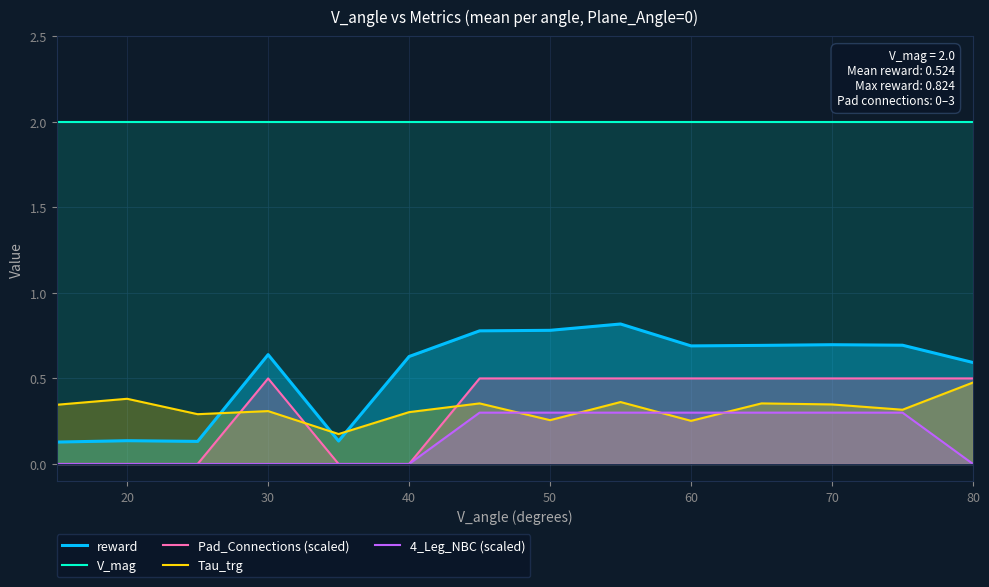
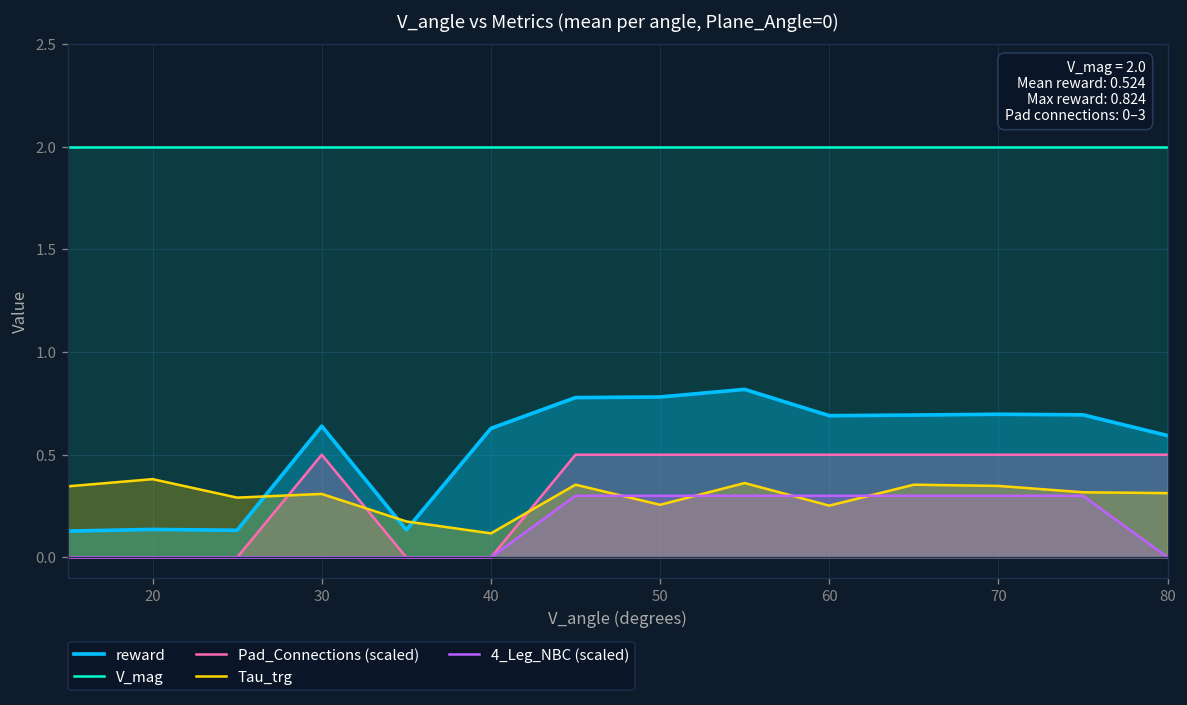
  {
    "reward": {
      "20": 0.14,
      "30": 0.64,
      "40": 0.63,
      "50": 0.78,
      "60": 0.69,
      "70": 0.70,
      "80": 0.59
    },
    "V_mag": {
      "20": 2.00,
      "30": 2.00,
      "40": 2.00,
      "50": 2.00,
      "60": 2.00,
      "70": 2.00,
      "80": 2.00
    },
    "Pad_Connections (scaled)": {
      "30": 0.50,
      "50": 0.50,
      "60": 0.50,
      "70": 0.50,
      "80": 0.50
    },
    "Tau_trg": {
      "20": 0.38,
      "30": 0.31,
-     "40": 0.30,
+     "40": 0.12,
      "50": 0.26,
      "60": 0.25,
      "70": 0.35,
-     "80": 0.48
+     "80": 0.31
    },
    "4_Leg_NBC (scaled)": {
      "30": 0.00,
      "50": 0.30,
      "60": 0.30,
      "70": 0.30,
      "80": 0.00
    }
  }
